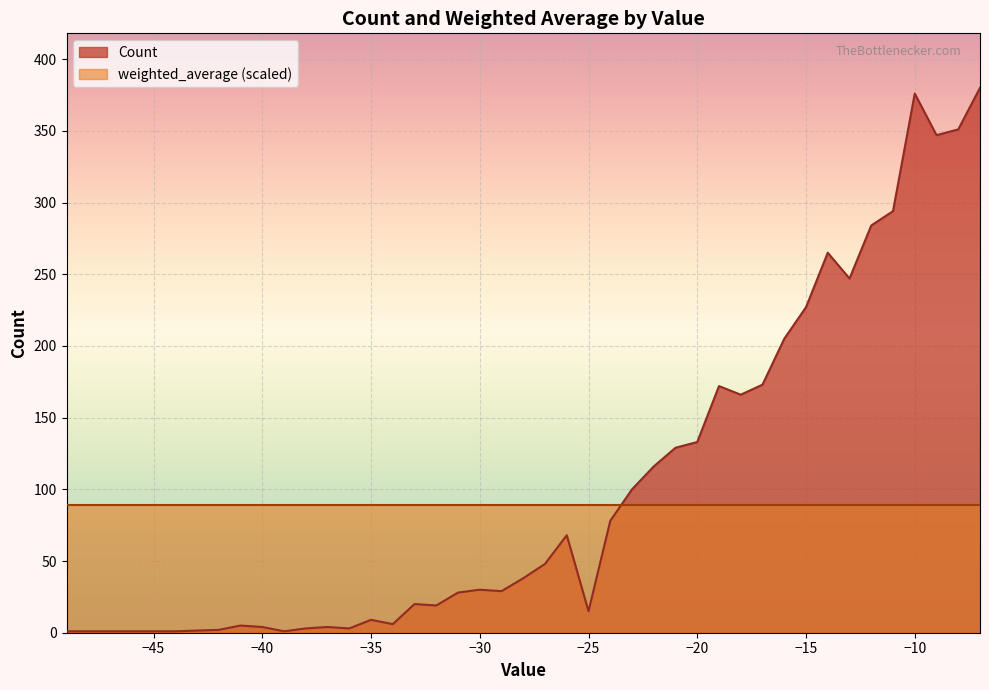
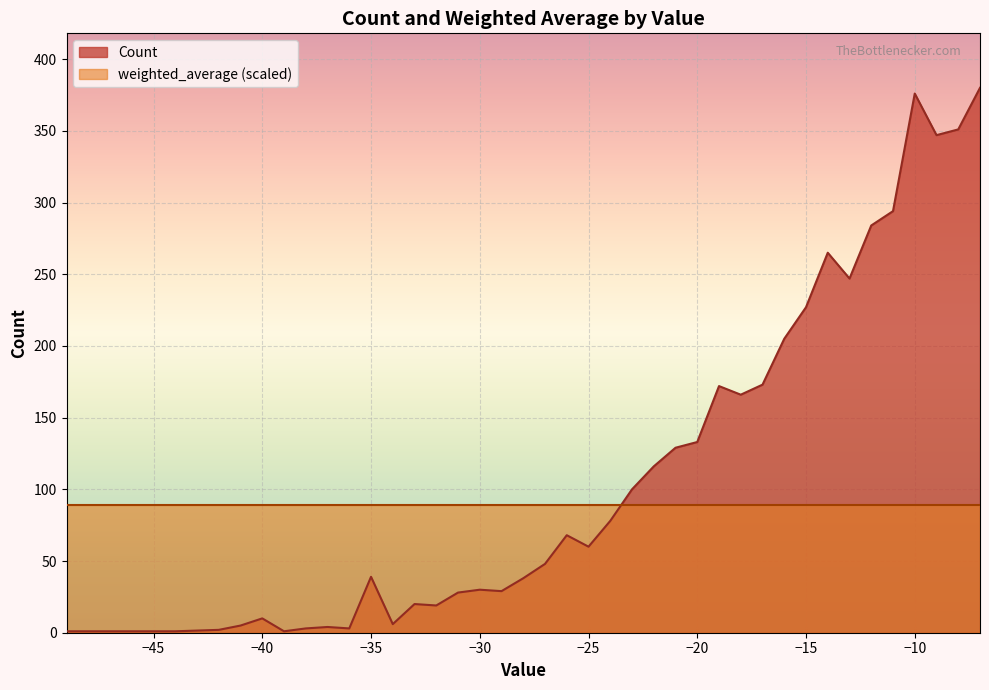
  {
    "Count": {
      "−45": 1,
-     "−40": 4,
-     "−35": 9,
+     "−40": 10,
+     "−35": 39,
      "−30": 30,
-     "−25": 15,
+     "−25": 60,
      "−20": 133,
      "−15": 227,
      "−10": 376
    },
    "weighted_average (scaled)": {
      "−45": 89,
      "−40": 89,
      "−35": 89,
      "−30": 89,
      "−25": 89,
      "−20": 89,
      "−15": 89,
      "−10": 89
    }
  }
